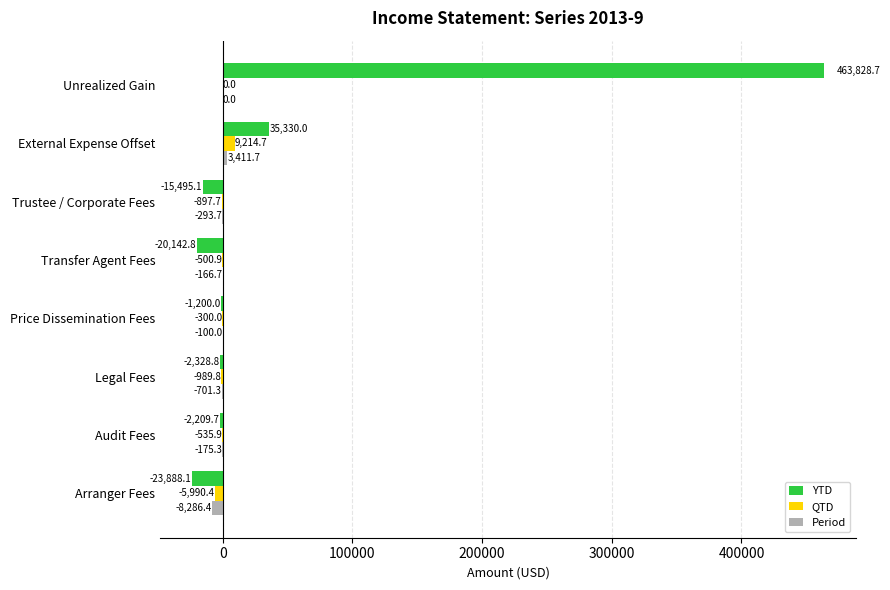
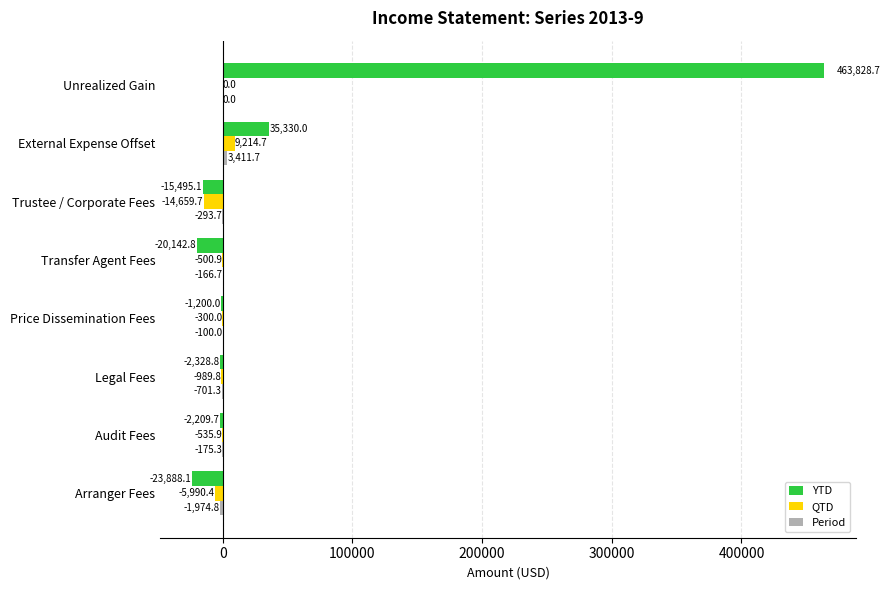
  {
    "YTD": {
      "Unrealized Gain": "463,828.7",
      "External Expense Offset": "35,330.0",
      "Trustee / Corporate Fees": "-15,495.1",
      "Transfer Agent Fees": "-20,142.8",
      "Price Dissemination Fees": "-1,200.0",
      "Legal Fees": "-2,328.8",
      "Audit Fees": "-2,209.7",
      "Arranger Fees": "-23,888.1"
    },
    "QTD": {
      "Unrealized Gain": "0.0",
      "External Expense Offset": "9,214.7",
-     "Trustee / Corporate Fees": "-897.7",
+     "Trustee / Corporate Fees": "-14,659.7",
      "Transfer Agent Fees": "-500.9",
      "Price Dissemination Fees": "-300.0",
      "Legal Fees": "-989.8",
      "Audit Fees": "-535.9",
      "Arranger Fees": "-5,990.4"
    },
    "Period": {
      "Unrealized Gain": "0.0",
      "External Expense Offset": "3,411.7",
      "Trustee / Corporate Fees": "-293.7",
      "Transfer Agent Fees": "-166.7",
      "Price Dissemination Fees": "-100.0",
      "Legal Fees": "-701.3",
      "Audit Fees": "-175.3",
-     "Arranger Fees": "-8,286.4"
+     "Arranger Fees": "-1,974.8"
    }
  }
